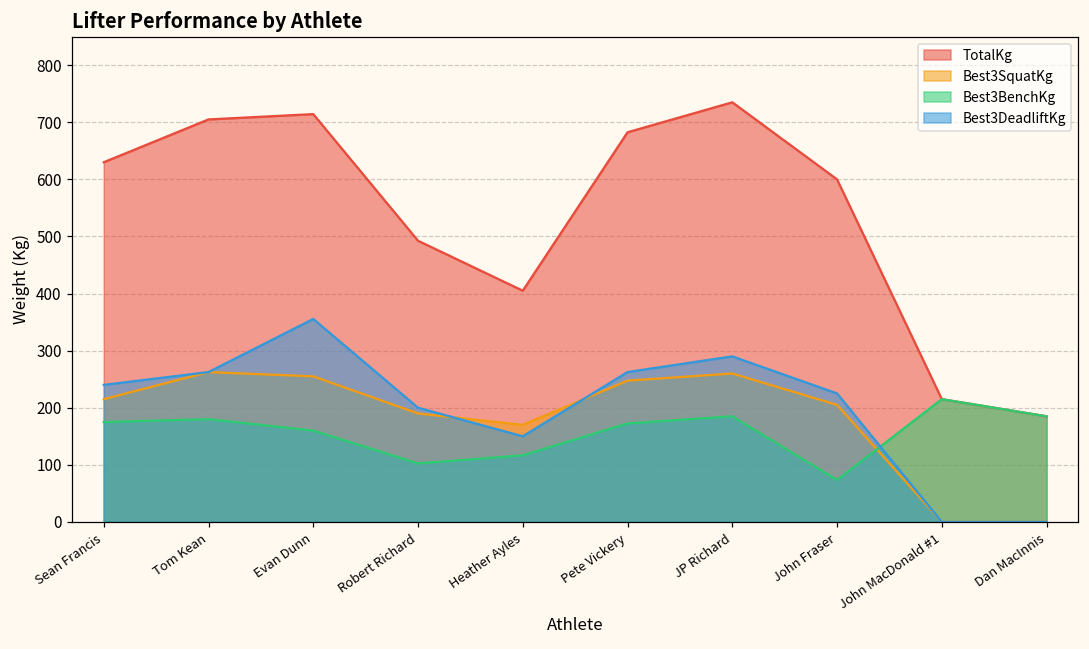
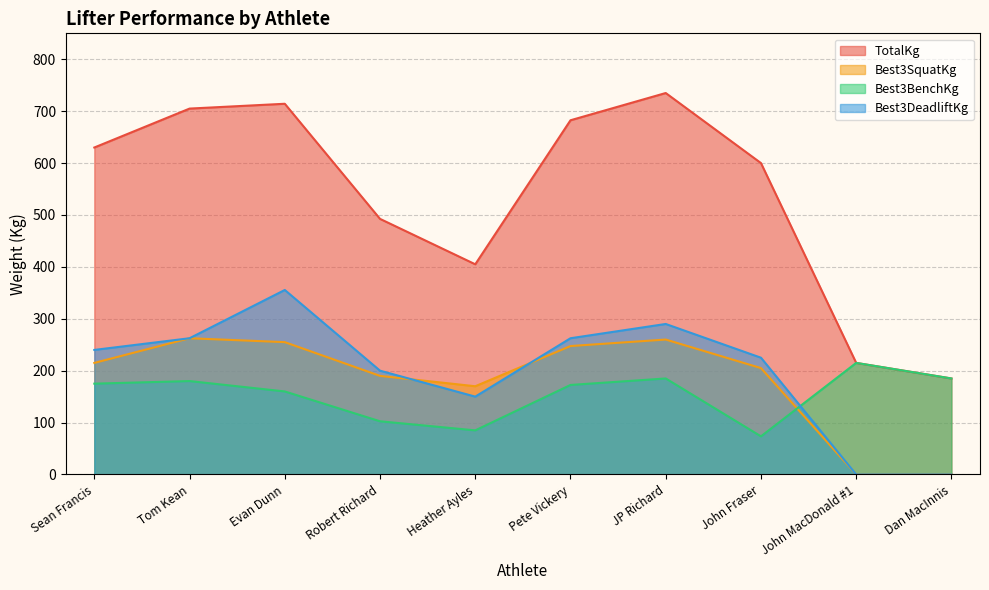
  {
    "TotalKg": {
      "Sean Francis": 630,
      "Tom Kean": 710,
      "Evan Dunn": 710,
      "Robert Richard": 490,
      "Heather Ayles": 410,
      "Pete Vickery": 680,
      "JP Richard": 740,
      "John Fraser": 600
    },
    "Best3SquatKg": {
      "Sean Francis": 220,
      "Evan Dunn": 260,
      "Robert Richard": 190,
      "Heather Ayles": 170,
      "Pete Vickery": 250,
      "JP Richard": 260,
      "John Fraser": 210
    },
    "Best3BenchKg": {
      "Sean Francis": 180,
      "Tom Kean": 180,
      "Evan Dunn": 160,
      "Robert Richard": 100,
-     "Heather Ayles": 120,
+     "Heather Ayles": 90,
      "Pete Vickery": 170,
      "JP Richard": 190,
      "John Fraser": 70
    },
    "Best3DeadliftKg": {
      "Sean Francis": 240,
      "Evan Dunn": 360,
      "Robert Richard": 200,
      "Heather Ayles": 150,
      "Pete Vickery": 260,
      "JP Richard": 290,
      "John Fraser": 230
    }
  }
